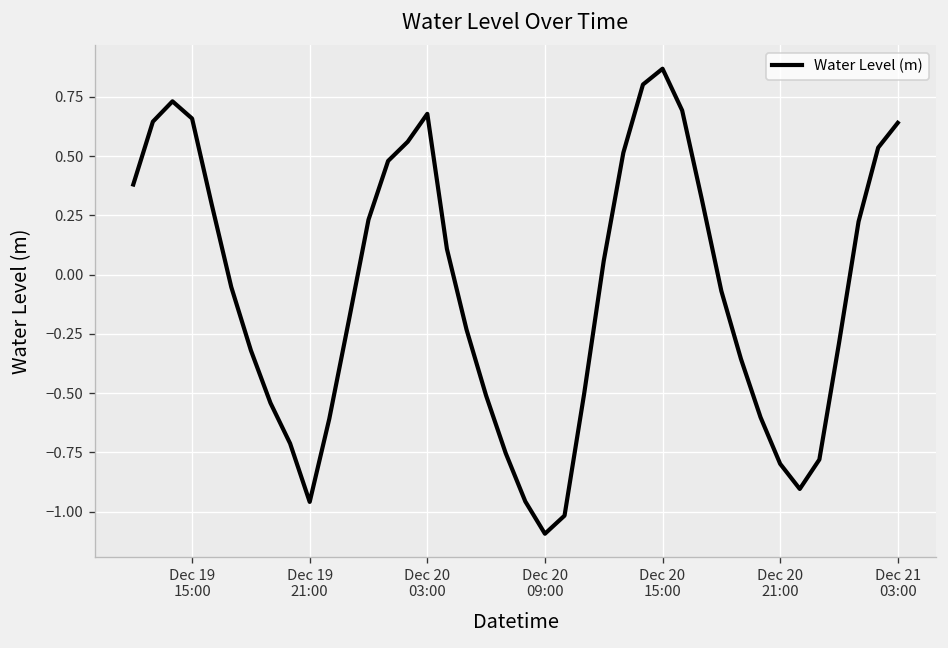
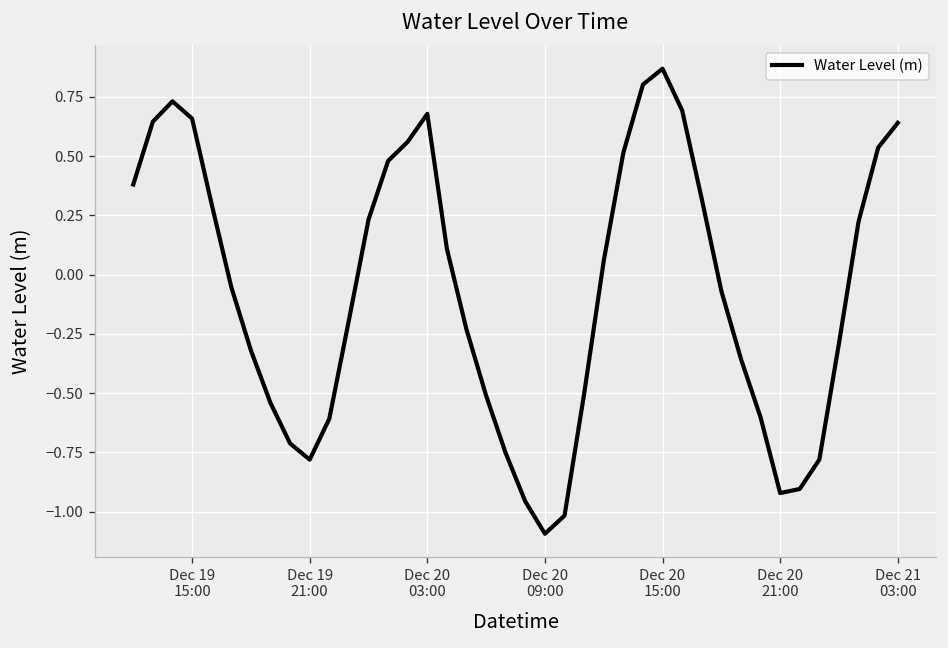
  {
    "Water Level (m)": {
-     "Dec 19 21:00": -0.96,
-     "Dec 20 21:00": -0.80
+     "Dec 19 21:00": -0.78,
+     "Dec 20 21:00": -0.92
    }
  }
